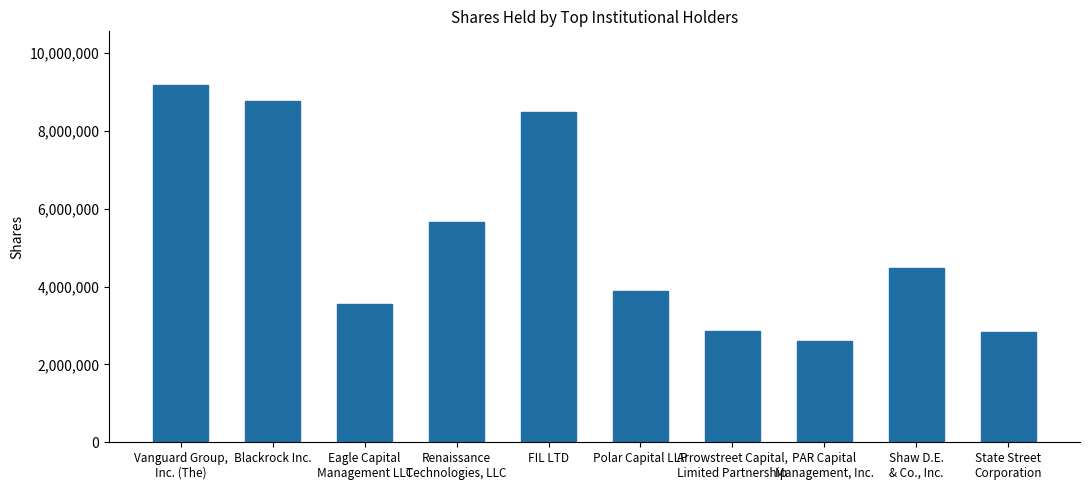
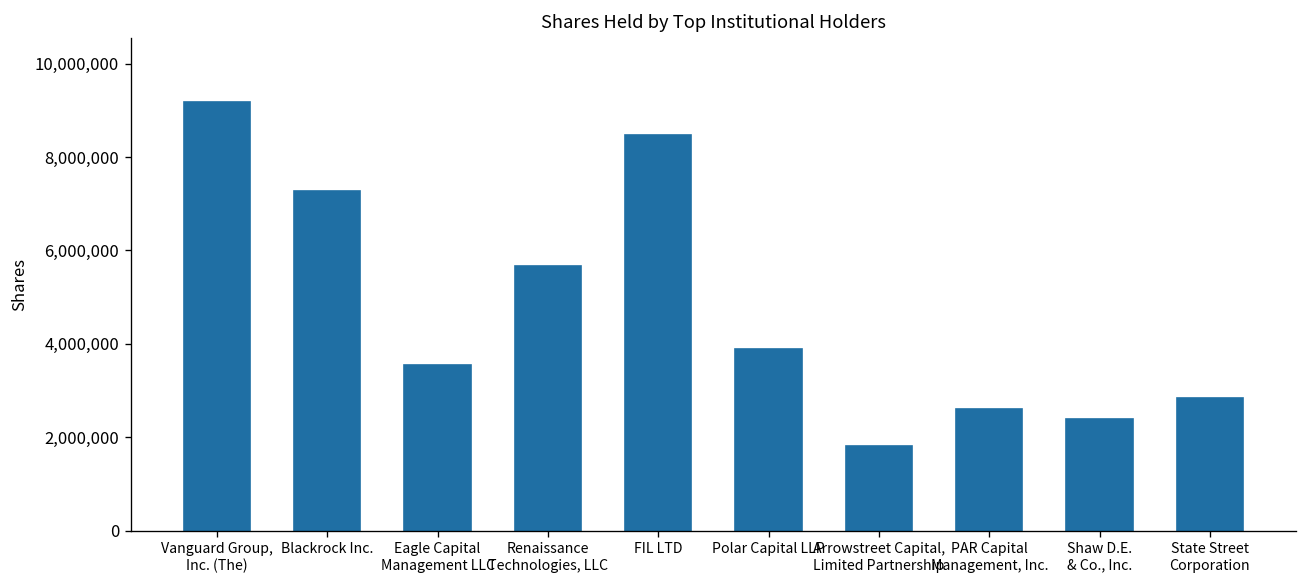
  {
    "Vanguard Group, Inc. (The)": "9,200,000",
-   "Blackrock Inc.": "8,800,000",
+   "Blackrock Inc.": "7,300,000",
    "Eagle Capital Management LLC": "3,600,000",
    "Renaissance Technologies, LLC": "5,700,000",
    "FIL LTD": "8,500,000",
    "Polar Capital LLP": "3,900,000",
-   "Arrowstreet Capital, Limited Partnership": "2,900,000",
+   "Arrowstreet Capital, Limited Partnership": "1,800,000",
    "PAR Capital Management, Inc.": "2,600,000",
-   "Shaw D.E. & Co., Inc.": "4,500,000",
+   "Shaw D.E. & Co., Inc.": "2,400,000",
    "State Street Corporation": "2,800,000"
  }
